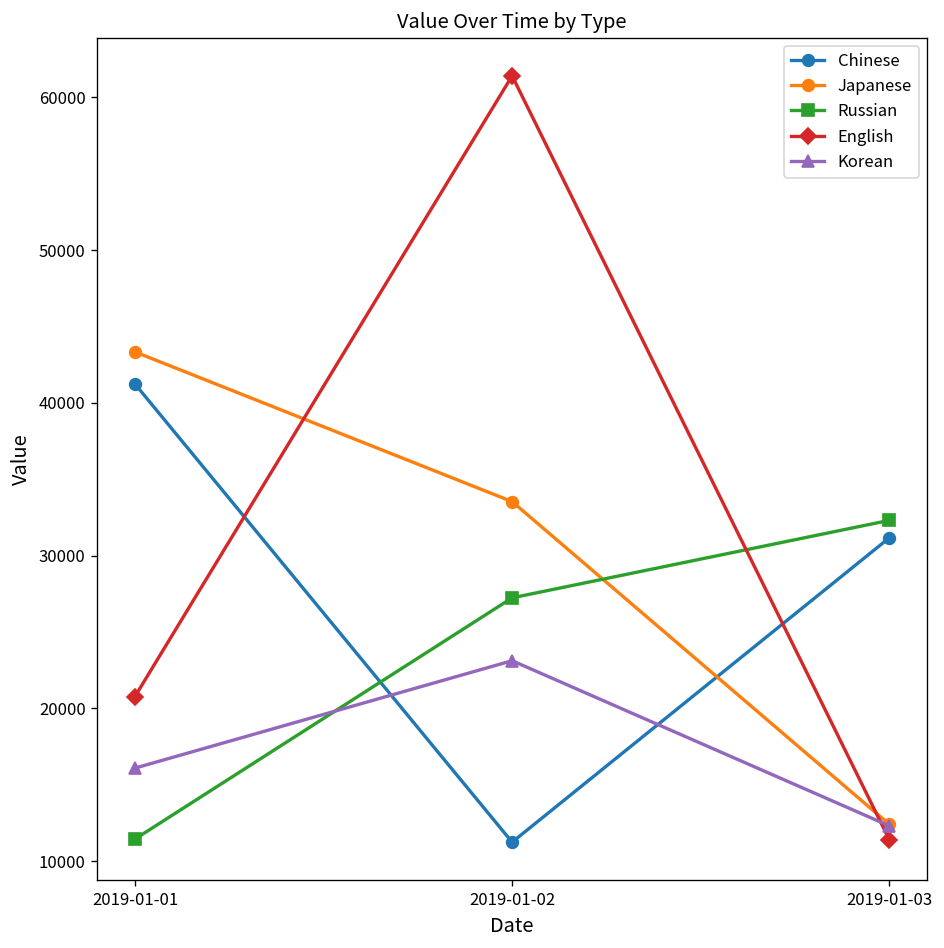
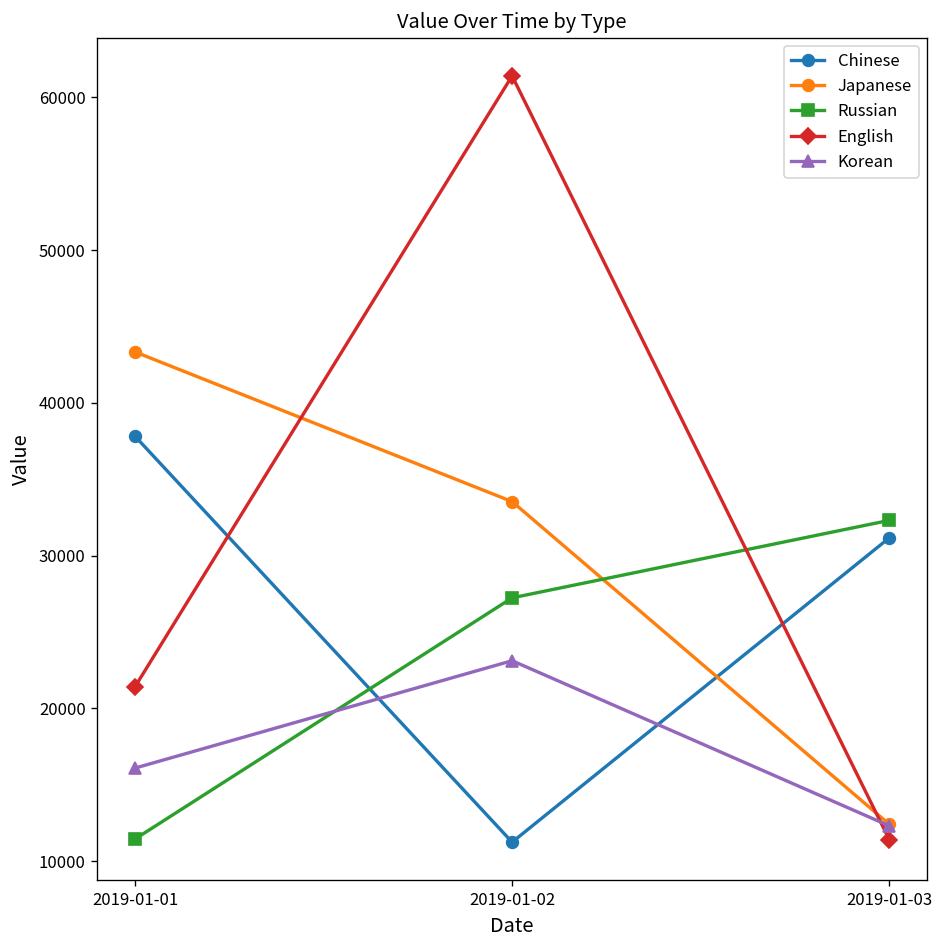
  {
    "Chinese": {
-     "2019-01-01": 41200,
+     "2019-01-01": 37800,
      "2019-01-02": 11200,
      "2019-01-03": 31200
    },
    "Japanese": {
      "2019-01-01": 43300,
      "2019-01-02": 33500
    },
    "Russian": {
      "2019-01-01": 11400,
      "2019-01-02": 27200,
      "2019-01-03": 32300
    },
    "English": {
-     "2019-01-01": 20800,
+     "2019-01-01": 21400,
      "2019-01-02": 61400,
      "2019-01-03": 11400
    },
    "Korean": {
      "2019-01-01": 16100,
      "2019-01-02": 23100
    }
  }
